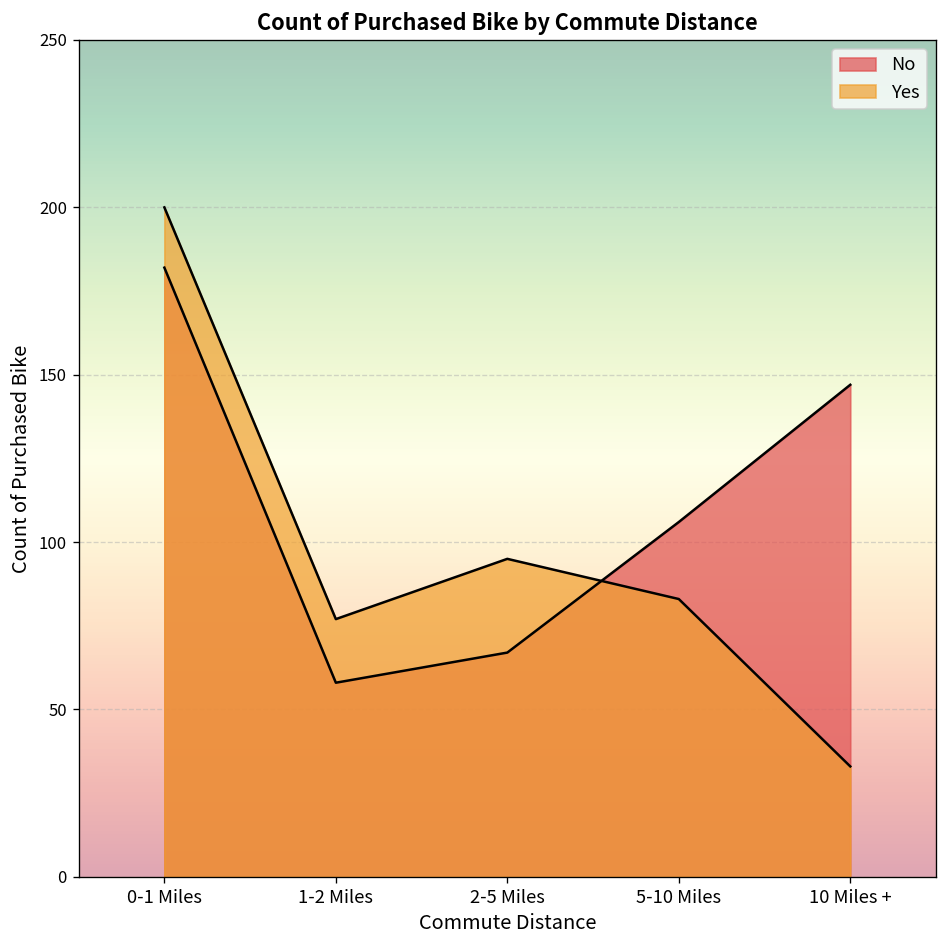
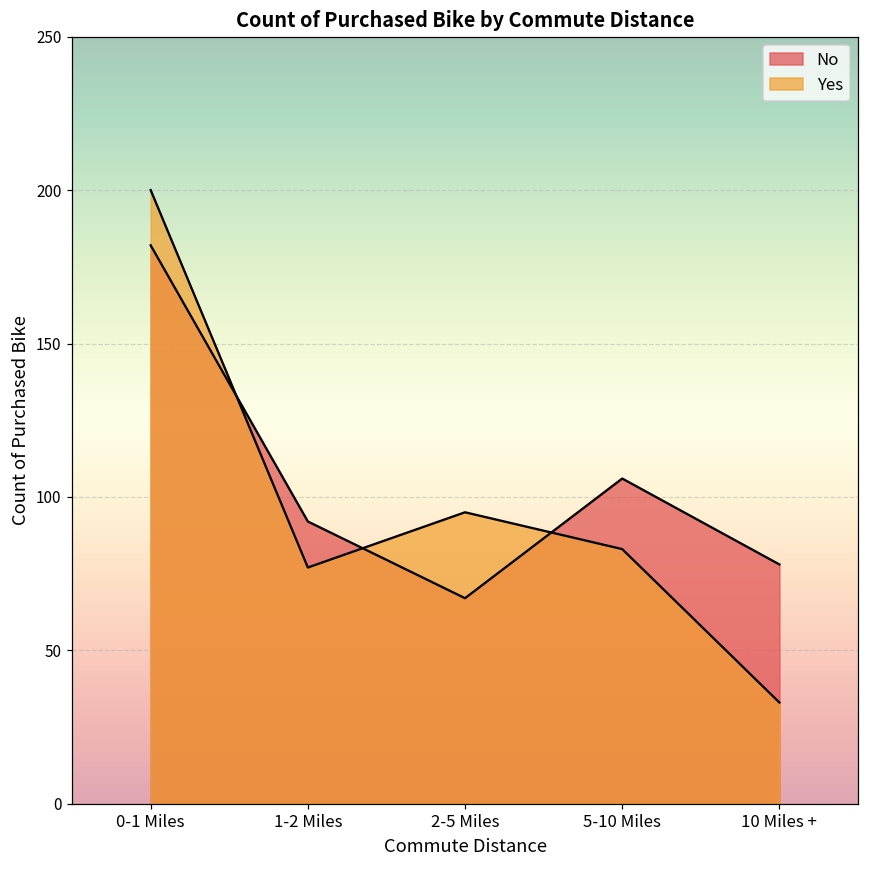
  {
    "No": {
      "0-1 Miles": 182,
-     "1-2 Miles": 58,
+     "1-2 Miles": 92,
      "2-5 Miles": 67,
      "5-10 Miles": 106,
-     "10 Miles +": 147
+     "10 Miles +": 78
    },
    "Yes": {
      "0-1 Miles": 200,
      "1-2 Miles": 77,
      "2-5 Miles": 95,
      "5-10 Miles": 83,
      "10 Miles +": 33
    }
  }
